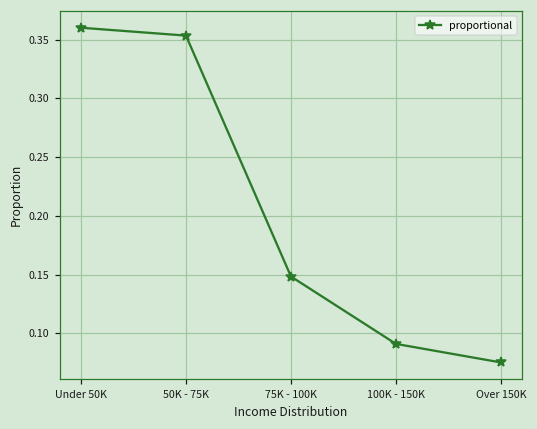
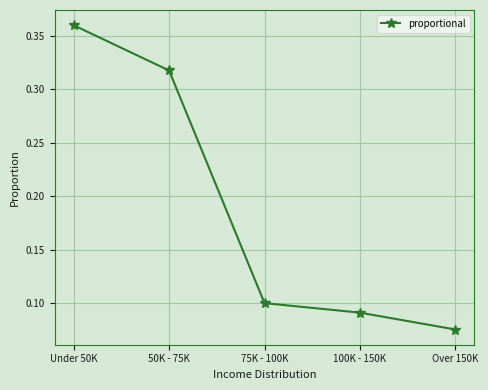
  {
    "Under 50K": 0.360,
-   "50K - 75K": 0.354,
-   "75K - 100K": 0.148,
+   "50K - 75K": 0.318,
+   "75K - 100K": 0.100,
    "100K - 150K": 0.091,
    "Over 150K": 0.075
  }
